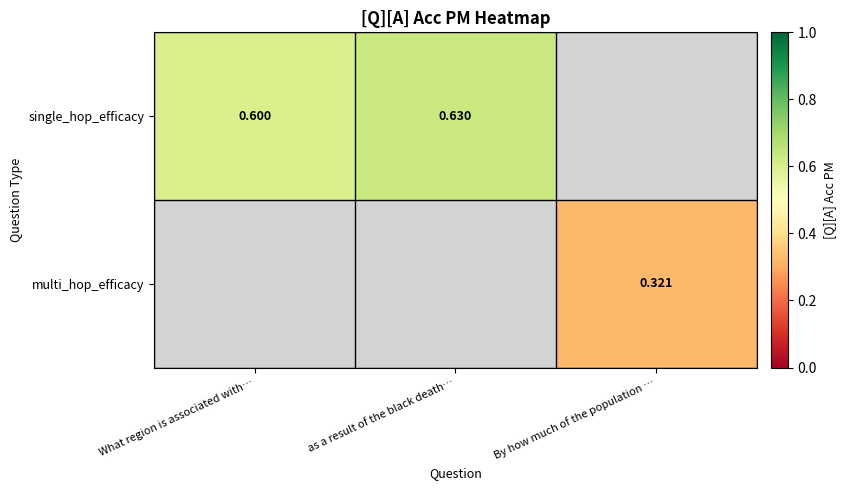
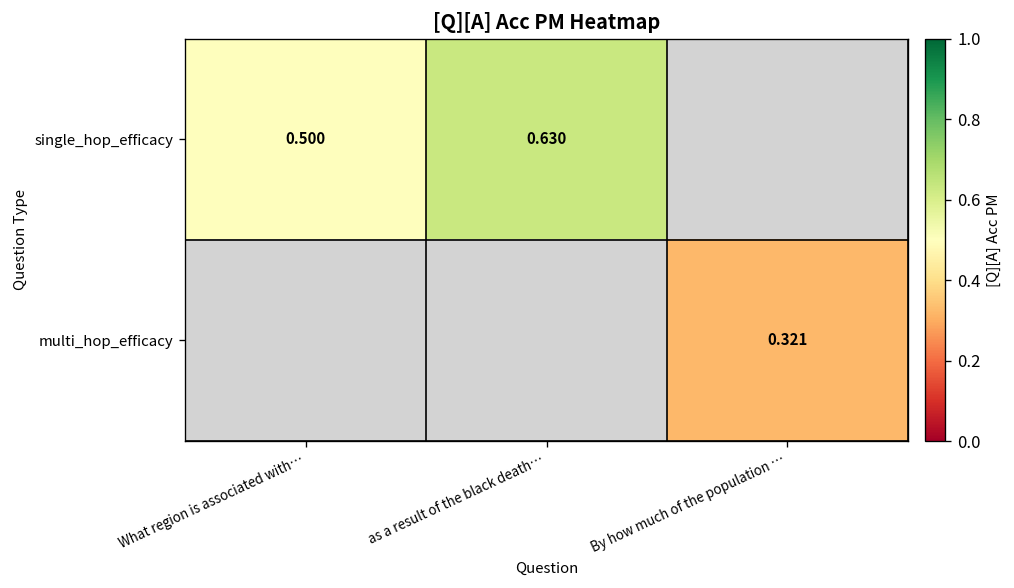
  {
    "single_hop_efficacy": {
-     "What region is associated with…": 0.600,
+     "What region is associated with…": 0.500,
      "as a result of the black death…": 0.630
    },
    "multi_hop_efficacy": {
      "By how much of the population …": 0.321
    }
  }
